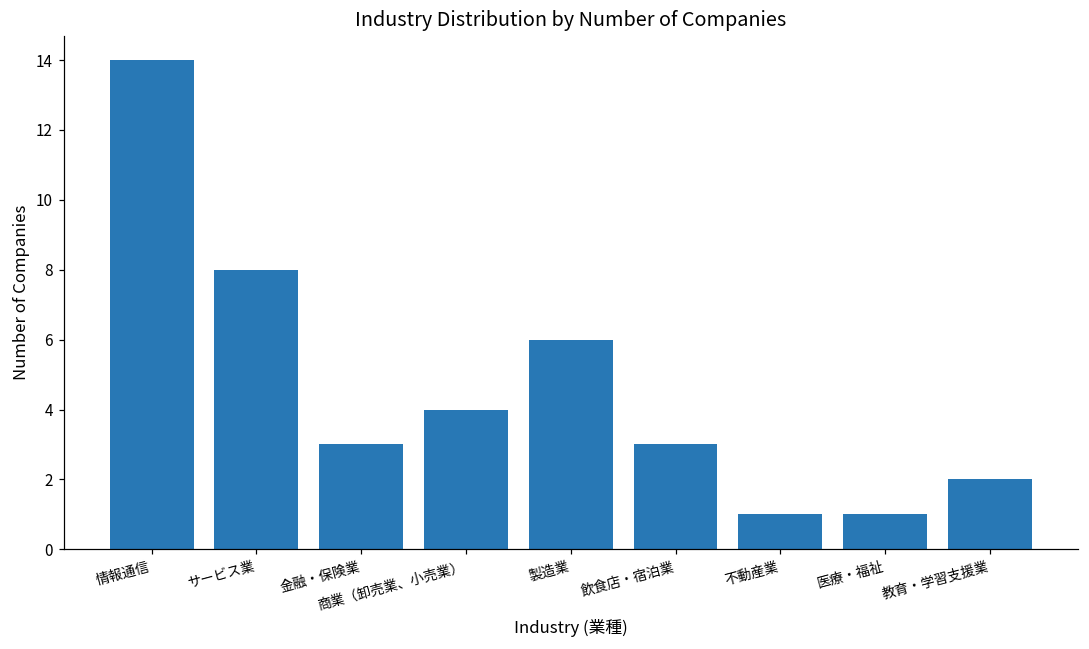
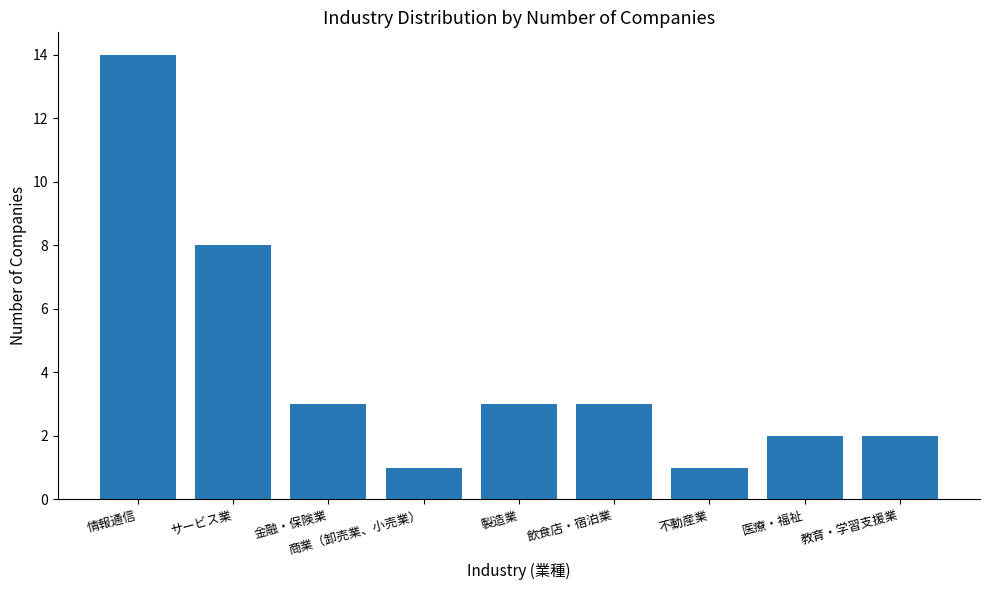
  {
    "情報通信": 14,
    "サービス業": 8,
    "金融・保険業": 3,
-   "商業（卸売業、小売業）": 4,
-   "製造業": 6,
+   "商業（卸売業、小売業）": 1,
+   "製造業": 3,
    "飲食店・宿泊業": 3,
    "不動産業": 1,
-   "医療・福祉": 1,
+   "医療・福祉": 2,
    "教育・学習支援業": 2
  }
